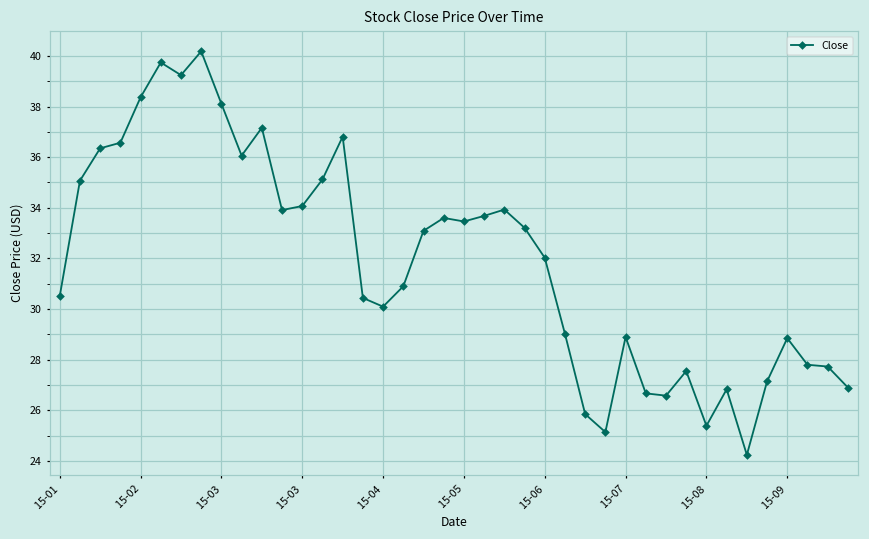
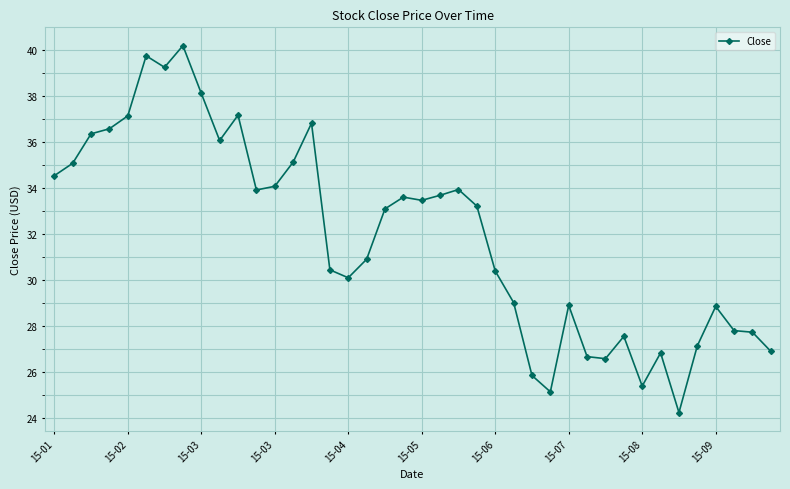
  {
-   "15-01": 30.5,
-   "15-02": 38.4,
+   "15-01": 34.5,
+   "15-02": 37.1,
    "15-04": 30.1,
    "15-05": 33.5,
-   "15-06": 32.0,
+   "15-06": 30.4,
    "15-07": 28.9,
    "15-08": 25.4,
    "15-09": 28.9
  }
